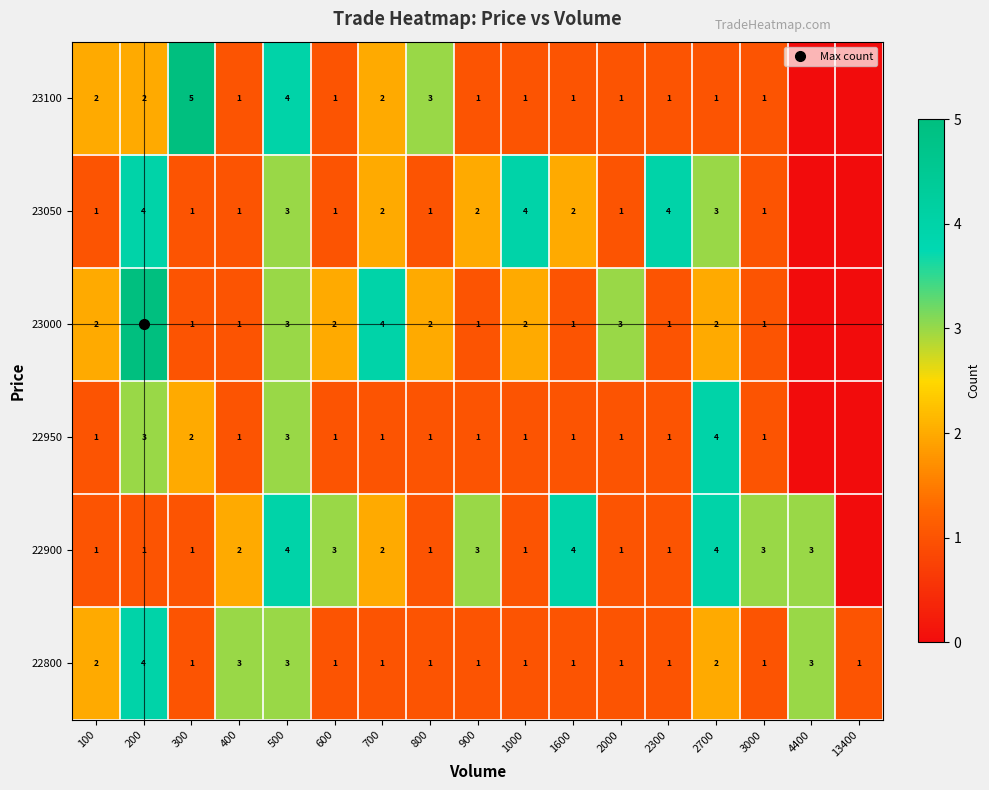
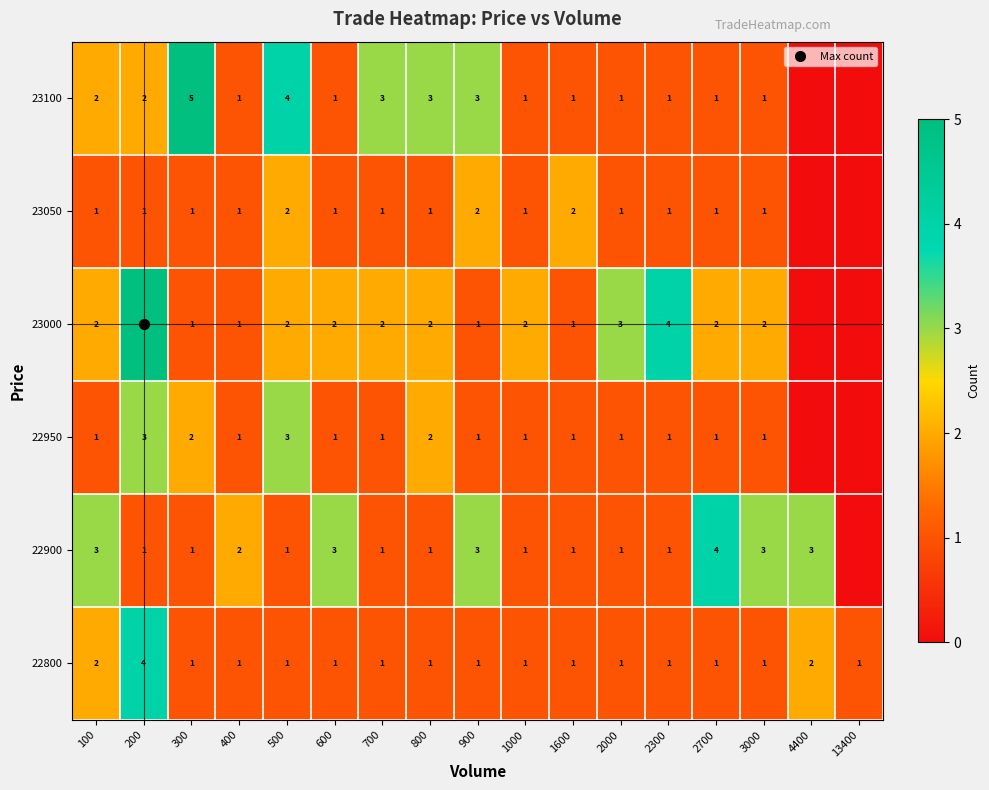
  {
    "23100": {
      "100": 2,
      "200": 2,
      "300": 5,
      "400": 1,
      "500": 4,
      "600": 1,
-     "700": 2,
+     "700": 3,
      "800": 3,
-     "900": 1,
+     "900": 3,
      "1000": 1,
      "1600": 1,
      "2000": 1,
      "2300": 1,
      "2700": 1,
      "3000": 1
    },
    "23050": {
      "100": 1,
-     "200": 4,
+     "200": 1,
      "300": 1,
      "400": 1,
-     "500": 3,
+     "500": 2,
      "600": 1,
-     "700": 2,
+     "700": 1,
      "800": 1,
      "900": 2,
-     "1000": 4,
+     "1000": 1,
      "1600": 2,
      "2000": 1,
-     "2300": 4,
-     "2700": 3,
+     "2300": 1,
+     "2700": 1,
      "3000": 1
    },
    "23000": {
      "100": 2,
      "300": 1,
      "400": 1,
-     "500": 3,
+     "500": 2,
      "600": 2,
-     "700": 4,
+     "700": 2,
      "800": 2,
      "900": 1,
      "1000": 2,
      "1600": 1,
      "2000": 3,
-     "2300": 1,
+     "2300": 4,
      "2700": 2,
-     "3000": 1
+     "3000": 2
    },
    "22950": {
      "100": 1,
      "200": 3,
      "300": 2,
      "400": 1,
      "500": 3,
      "600": 1,
      "700": 1,
-     "800": 1,
+     "800": 2,
      "900": 1,
      "1000": 1,
      "1600": 1,
      "2000": 1,
      "2300": 1,
-     "2700": 4,
+     "2700": 1,
      "3000": 1
    },
    "22900": {
-     "100": 1,
+     "100": 3,
      "200": 1,
      "300": 1,
      "400": 2,
-     "500": 4,
+     "500": 1,
      "600": 3,
-     "700": 2,
+     "700": 1,
      "800": 1,
      "900": 3,
      "1000": 1,
-     "1600": 4,
+     "1600": 1,
      "2000": 1,
      "2300": 1,
      "2700": 4,
      "3000": 3,
      "4400": 3
    },
    "22800": {
      "100": 2,
      "200": 4,
      "300": 1,
-     "400": 3,
-     "500": 3,
+     "400": 1,
+     "500": 1,
      "600": 1,
      "700": 1,
      "800": 1,
      "900": 1,
      "1000": 1,
      "1600": 1,
      "2000": 1,
      "2300": 1,
-     "2700": 2,
+     "2700": 1,
      "3000": 1,
-     "4400": 3,
+     "4400": 2,
      "13400": 1
    }
  }
